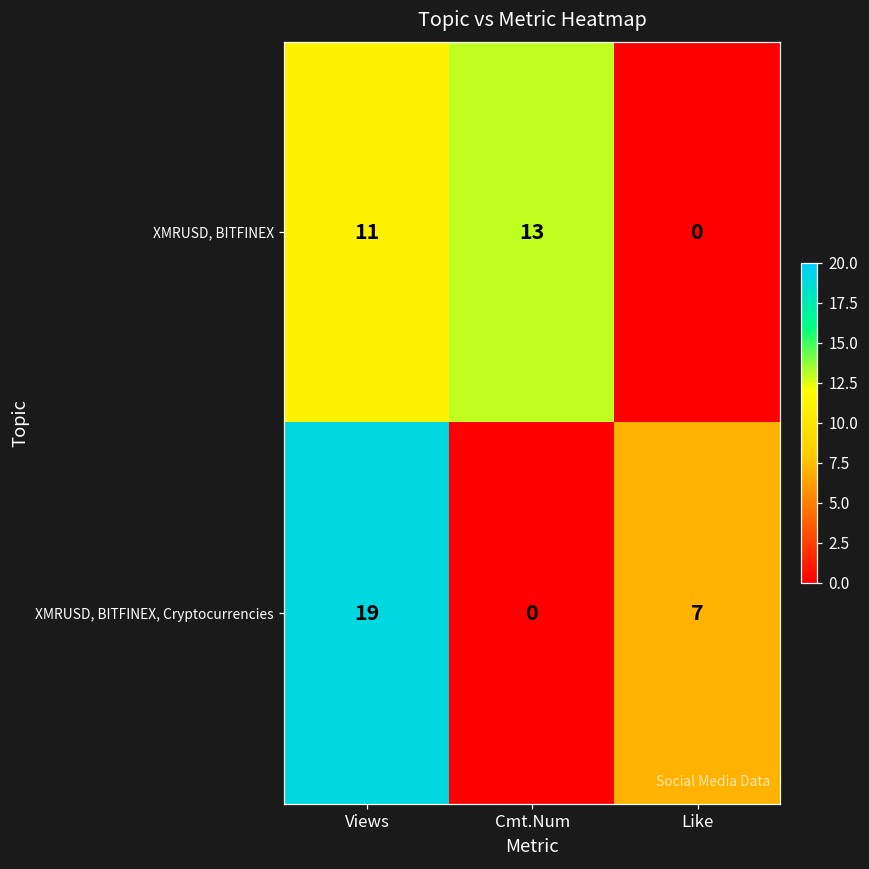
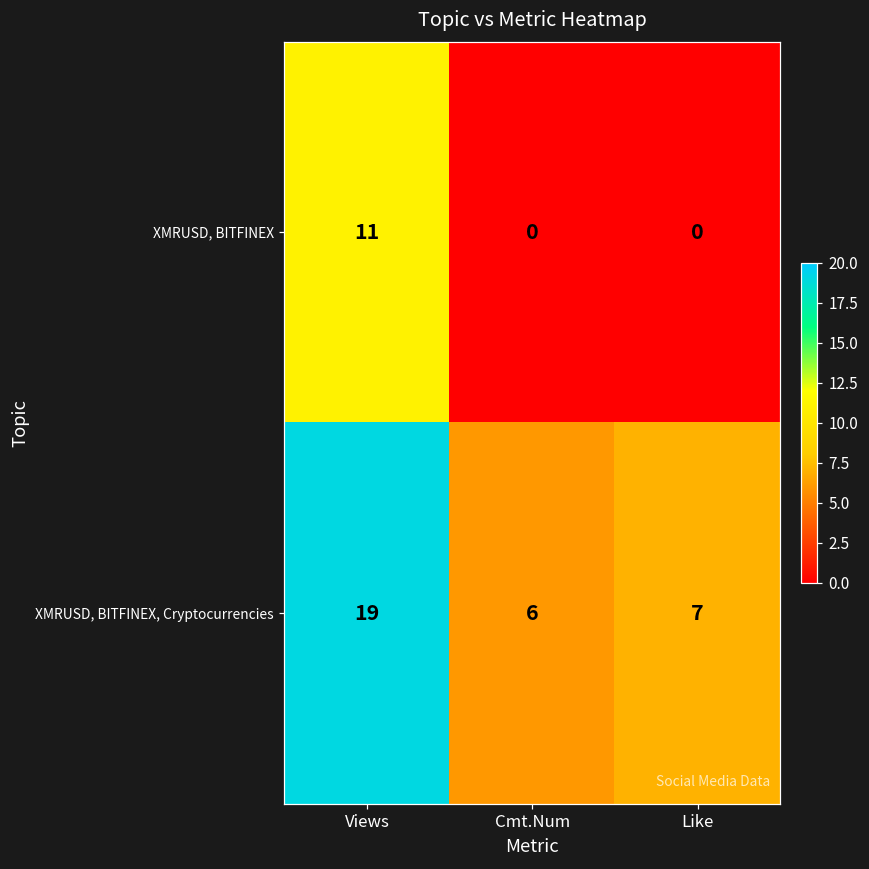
  {
    "XMRUSD, BITFINEX": {
      "Views": 11,
-     "Cmt.Num": 13,
+     "Cmt.Num": 0,
      "Like": 0
    },
    "XMRUSD, BITFINEX, Cryptocurrencies": {
      "Views": 19,
-     "Cmt.Num": 0
+     "Cmt.Num": 6
    }
  }
